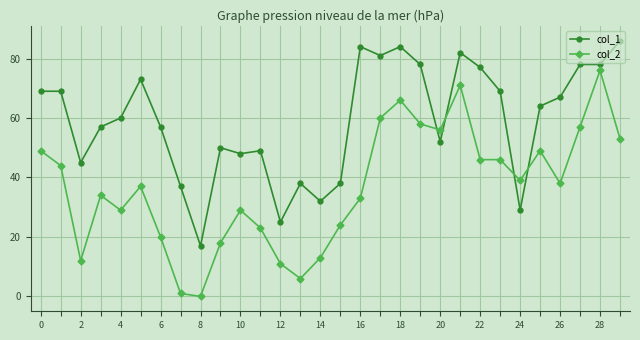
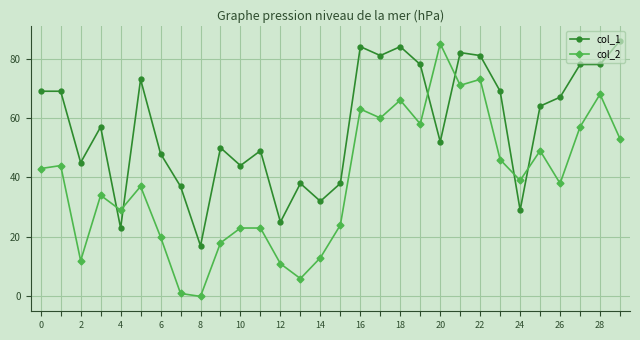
  {
    "col_1": {
      "0": 69,
      "2": 45,
-     "4": 60,
-     "6": 57,
+     "4": 23,
+     "6": 48,
      "8": 17,
-     "10": 48,
+     "10": 44,
      "12": 25,
      "14": 32,
      "16": 84,
      "18": 84,
      "20": 52,
-     "22": 77,
+     "22": 81,
      "24": 29,
      "26": 67,
      "28": 78
    },
    "col_2": {
-     "0": 49,
+     "0": 43,
      "2": 12,
      "4": 29,
      "6": 20,
      "8": 0,
-     "10": 29,
+     "10": 23,
      "12": 11,
      "14": 13,
-     "16": 33,
+     "16": 63,
      "18": 66,
-     "20": 56,
-     "22": 46,
+     "20": 85,
+     "22": 73,
      "24": 39,
      "26": 38,
-     "28": 76
+     "28": 68
    }
  }
